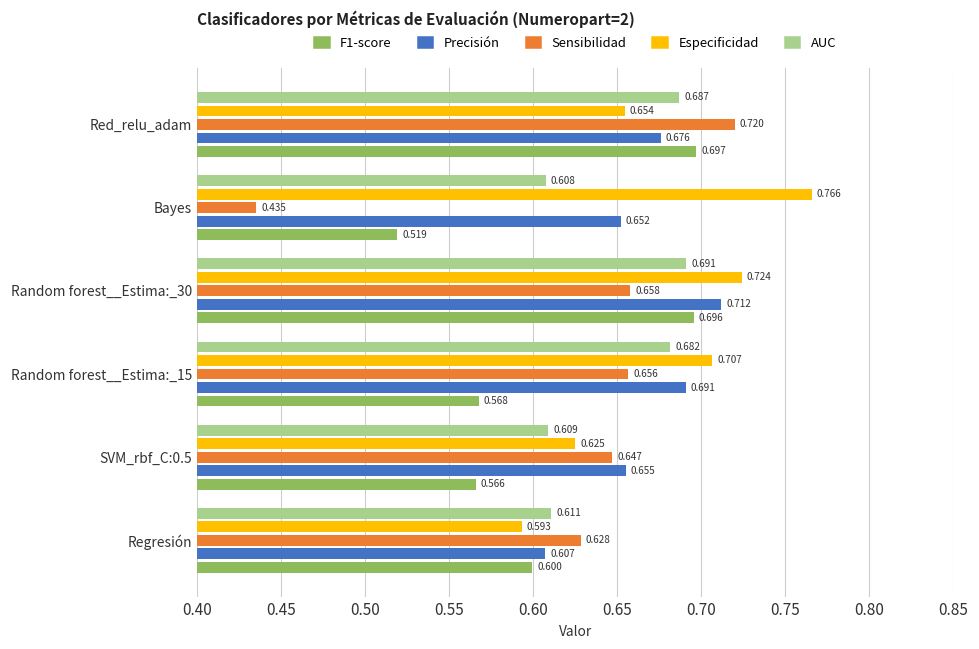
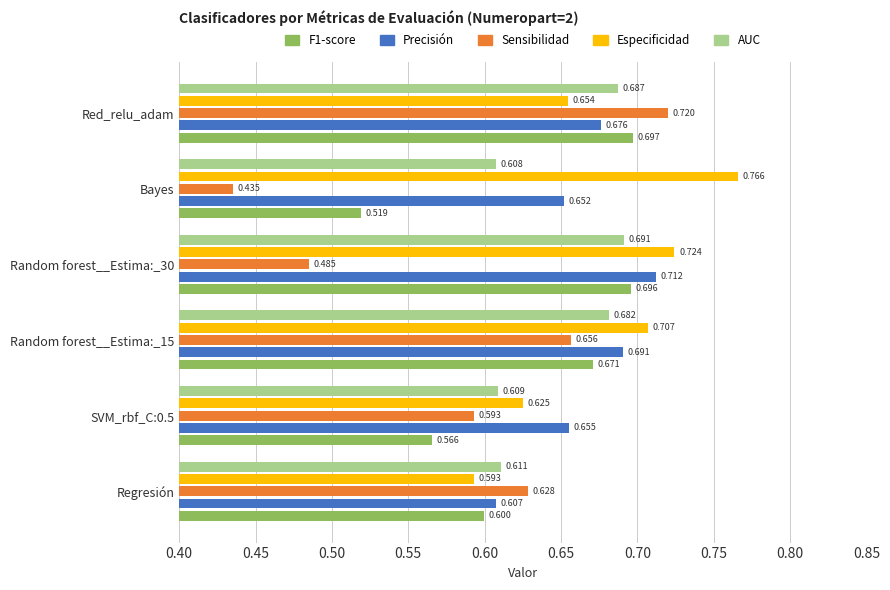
  {
    "F1-score": {
      "Red_relu_adam": 0.697,
      "Bayes": 0.519,
      "Random forest__Estima:_30": 0.696,
-     "Random forest__Estima:_15": 0.568,
+     "Random forest__Estima:_15": 0.671,
      "SVM_rbf_C:0.5": 0.566,
      "Regresión": 0.600
    },
    "Precisión": {
      "Red_relu_adam": 0.676,
      "Bayes": 0.652,
      "Random forest__Estima:_30": 0.712,
      "Random forest__Estima:_15": 0.691,
      "SVM_rbf_C:0.5": 0.655,
      "Regresión": 0.607
    },
    "Sensibilidad": {
      "Red_relu_adam": 0.720,
      "Bayes": 0.435,
-     "Random forest__Estima:_30": 0.658,
+     "Random forest__Estima:_30": 0.485,
      "Random forest__Estima:_15": 0.656,
-     "SVM_rbf_C:0.5": 0.647,
+     "SVM_rbf_C:0.5": 0.593,
      "Regresión": 0.628
    },
    "Especificidad": {
      "Red_relu_adam": 0.654,
      "Bayes": 0.766,
      "Random forest__Estima:_30": 0.724,
      "Random forest__Estima:_15": 0.707,
      "SVM_rbf_C:0.5": 0.625,
      "Regresión": 0.593
    },
    "AUC": {
      "Red_relu_adam": 0.687,
      "Bayes": 0.608,
      "Random forest__Estima:_30": 0.691,
      "Random forest__Estima:_15": 0.682,
      "SVM_rbf_C:0.5": 0.609,
      "Regresión": 0.611
    }
  }
